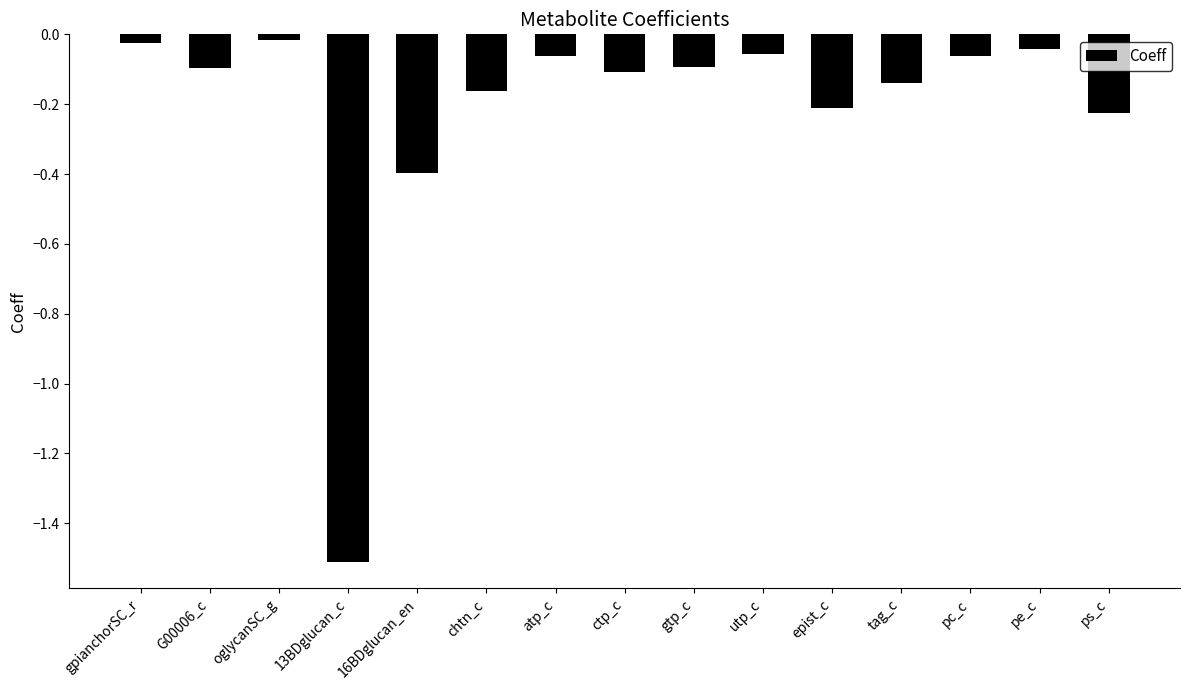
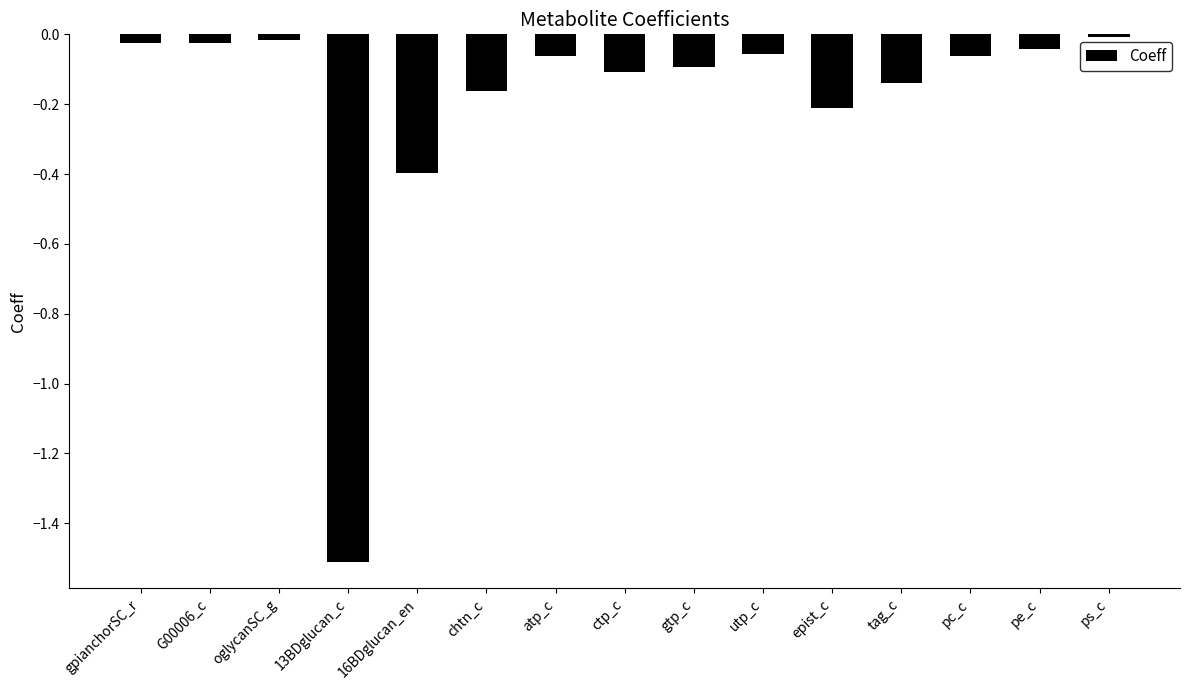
  {
    "gpianchorSC_r": -0.03,
-   "G00006_c": -0.10,
+   "G00006_c": -0.02,
    "oglycanSC_g": -0.02,
    "13BDglucan_c": -1.51,
    "16BDglucan_en": -0.40,
    "chtn_c": -0.16,
    "atp_c": -0.06,
    "ctp_c": -0.11,
    "gtp_c": -0.09,
    "utp_c": -0.06,
    "epist_c": -0.21,
    "tag_c": -0.14,
    "pc_c": -0.06,
    "pe_c": -0.04,
-   "ps_c": -0.22
+   "ps_c": -0.01
  }
